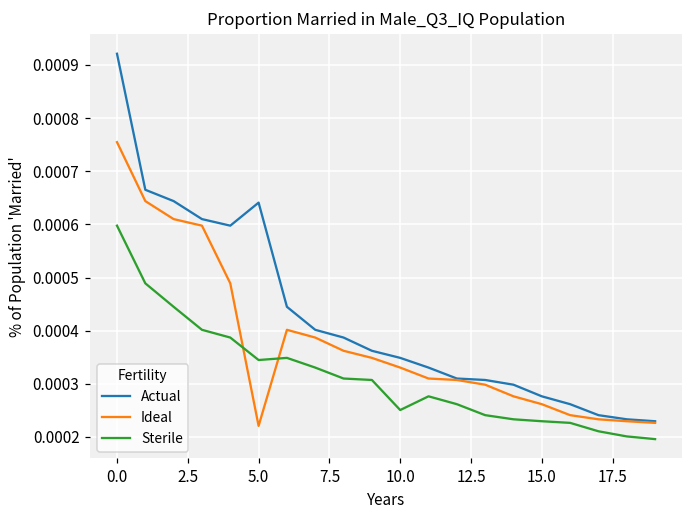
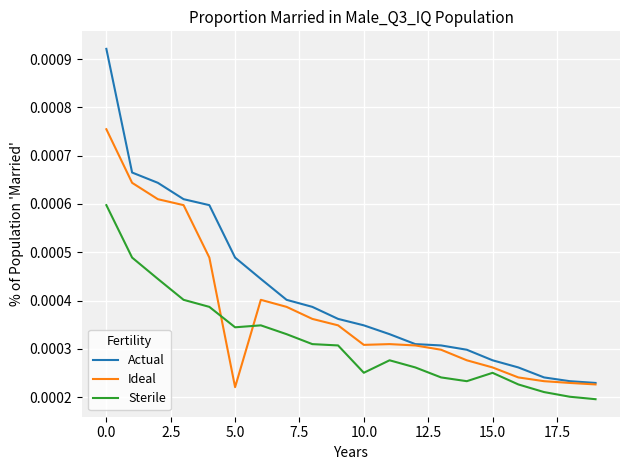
  {
    "Actual": {
      "0.0": 0.00092,
-     "5.0": 0.00064,
+     "5.0": 0.00049,
      "10.0": 0.00035,
      "15.0": 0.00028
    },
    "Ideal": {
      "0.0": 0.00075,
      "5.0": 0.00022,
-     "10.0": 0.00033,
+     "10.0": 0.00031,
      "15.0": 0.00026
    },
    "Sterile": {
      "0.0": 0.00060,
      "5.0": 0.00034,
      "10.0": 0.00025,
-     "15.0": 0.00023
+     "15.0": 0.00025
    }
  }
